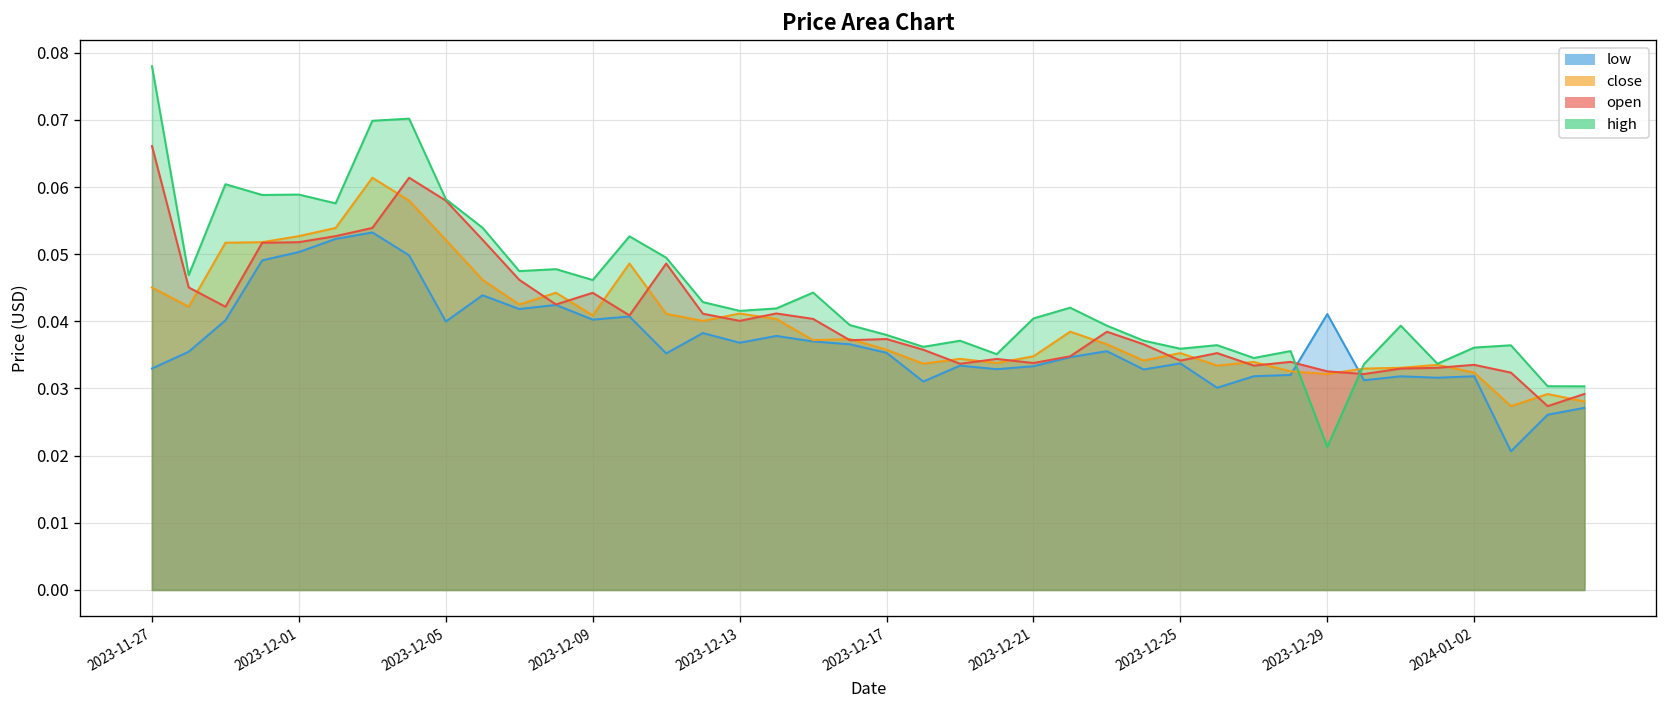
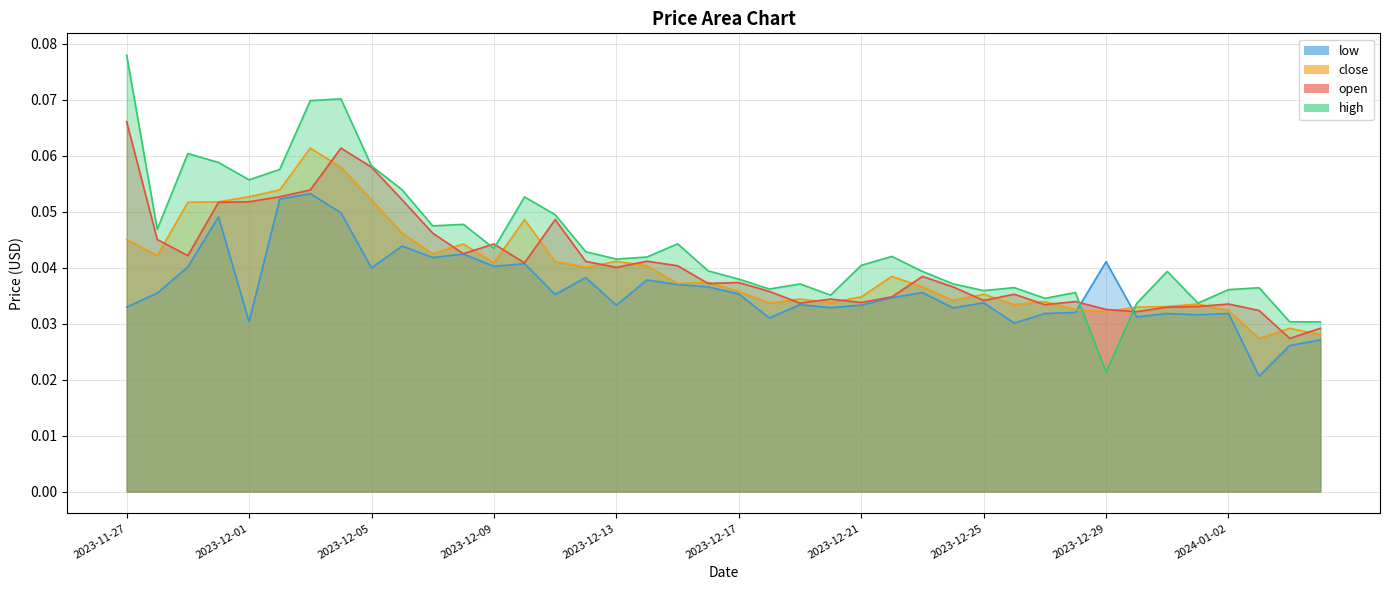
  {
    "low": {
      "2023-11-27": 0.033,
-     "2023-12-01": 0.050,
+     "2023-12-01": 0.030,
      "2023-12-05": 0.040,
      "2023-12-09": 0.040,
-     "2023-12-13": 0.037,
+     "2023-12-13": 0.033,
      "2023-12-17": 0.035,
      "2023-12-21": 0.033,
      "2023-12-29": 0.041,
      "2024-01-02": 0.032
    },
    "high": {
      "2023-11-27": 0.078,
-     "2023-12-01": 0.059,
-     "2023-12-09": 0.046,
+     "2023-12-01": 0.056,
+     "2023-12-09": 0.043,
      "2023-12-17": 0.038,
      "2023-12-21": 0.040,
      "2023-12-25": 0.036,
      "2023-12-29": 0.021,
      "2024-01-02": 0.036
    }
  }
